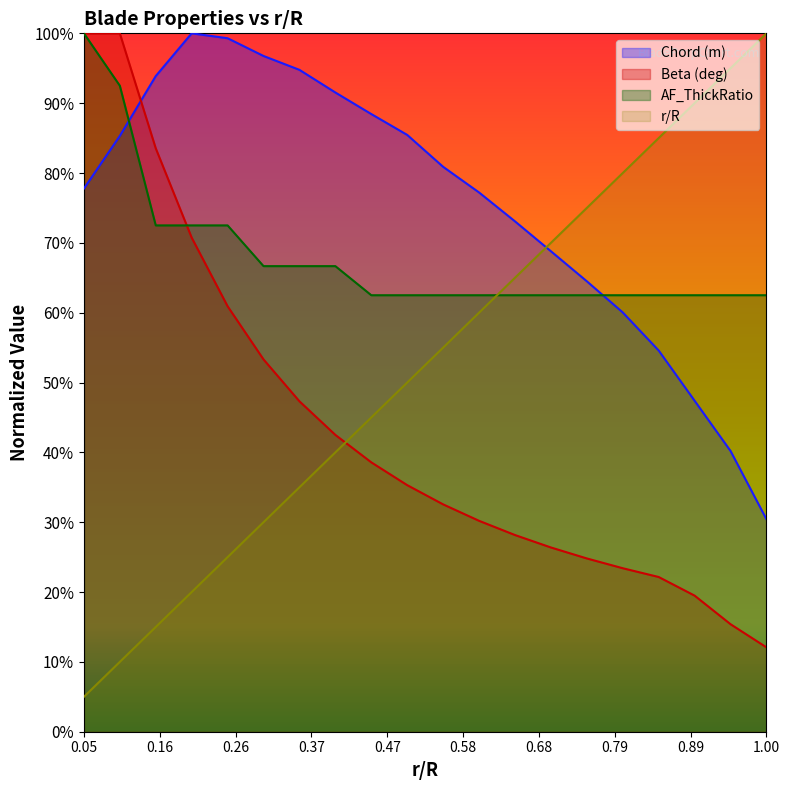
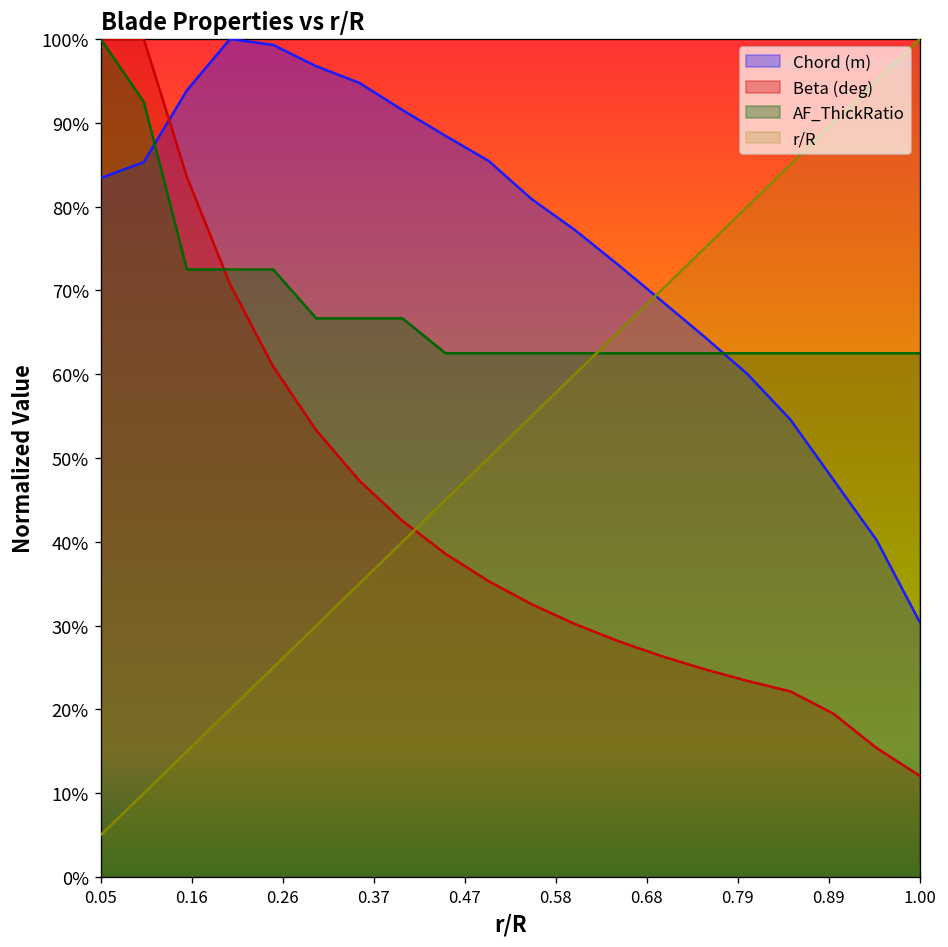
  {
    "Chord (m)": {
-     "0.05": "78%",
+     "0.05": "83%",
      "1.00": "30%"
    },
    "Beta (deg)": {
      "1.00": "12%"
    },
    "AF_ThickRatio": {
      "1.00": "63%"
    },
    "r/R": {
      "0.05": "5%",
      "1.00": "100%"
    }
  }
